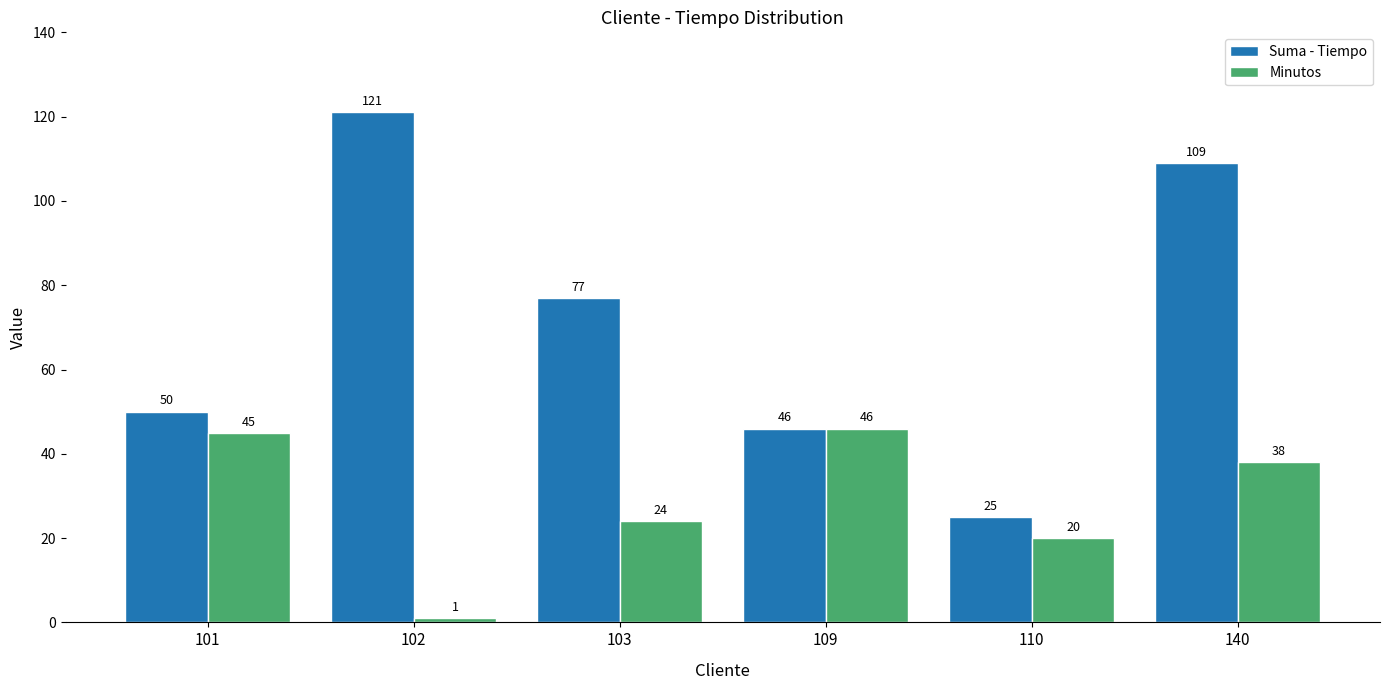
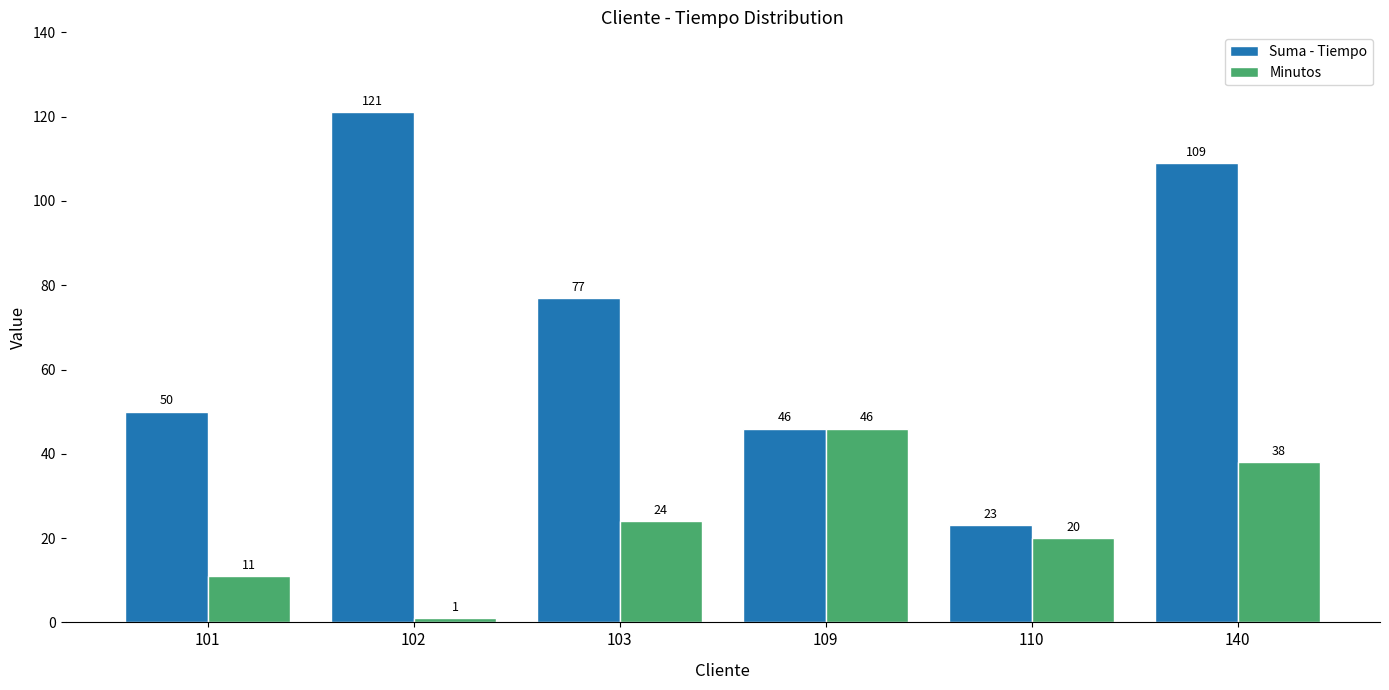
  {
    "Suma - Tiempo": {
      "101": 50,
      "102": 121,
      "103": 77,
      "109": 46,
-     "110": 25,
+     "110": 23,
      "140": 109
    },
    "Minutos": {
-     "101": 45,
+     "101": 11,
      "102": 1,
      "103": 24,
      "109": 46,
      "110": 20,
      "140": 38
    }
  }
